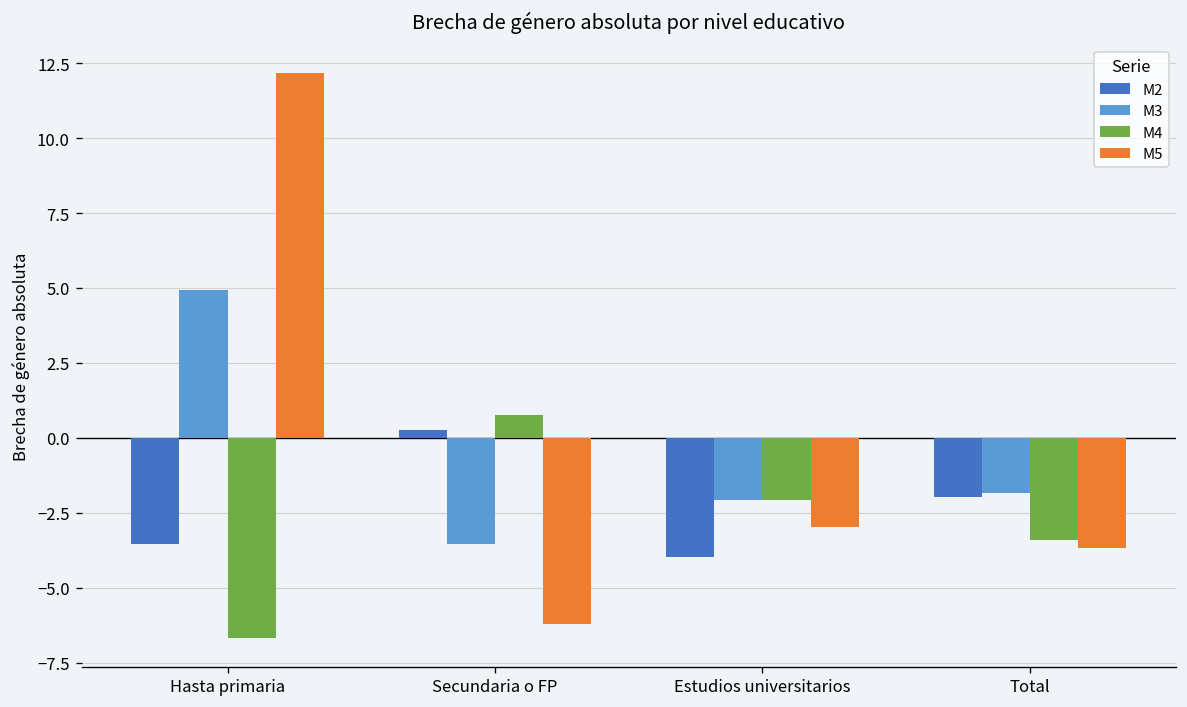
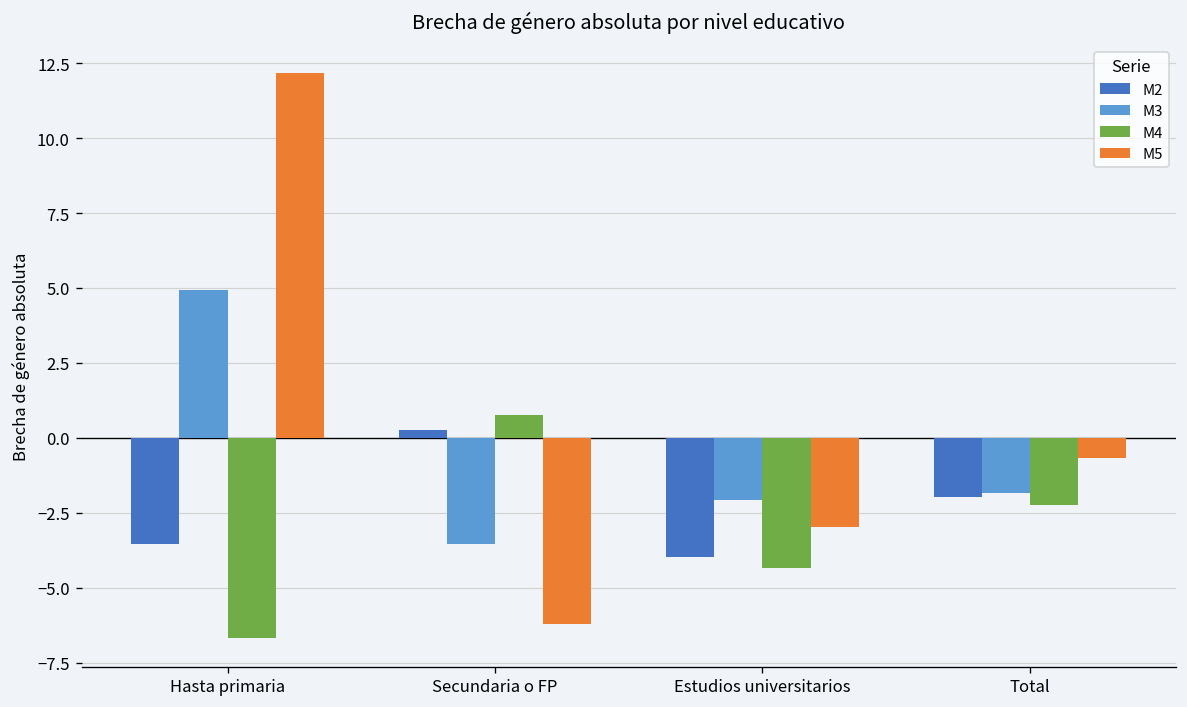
  {
    "M4": {
      "Hasta primaria": -6.7,
      "Secundaria o FP": 0.7,
-     "Estudios universitarios": -2.1,
-     "Total": -3.4
+     "Estudios universitarios": -4.3,
+     "Total": -2.2
    },
    "M5": {
      "Hasta primaria": 12.2,
      "Secundaria o FP": -6.2,
      "Estudios universitarios": -3.0,
-     "Total": -3.7
+     "Total": -0.7
    }
  }
